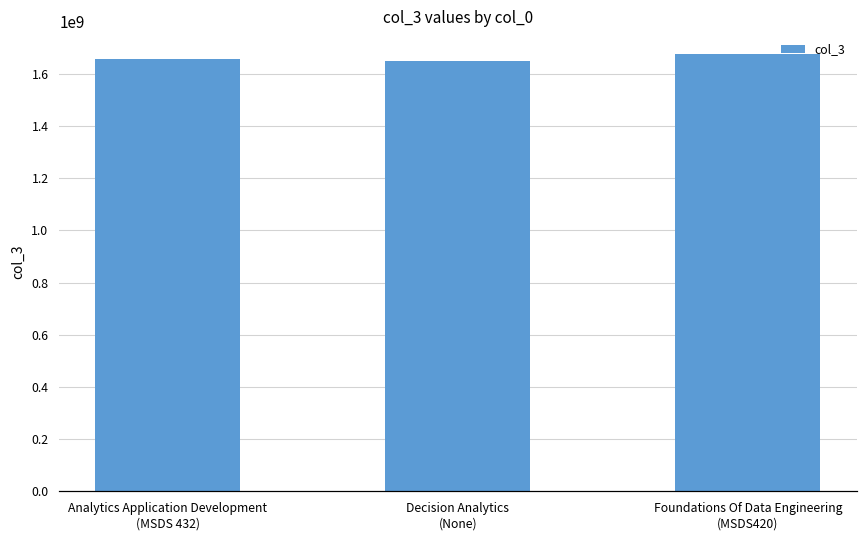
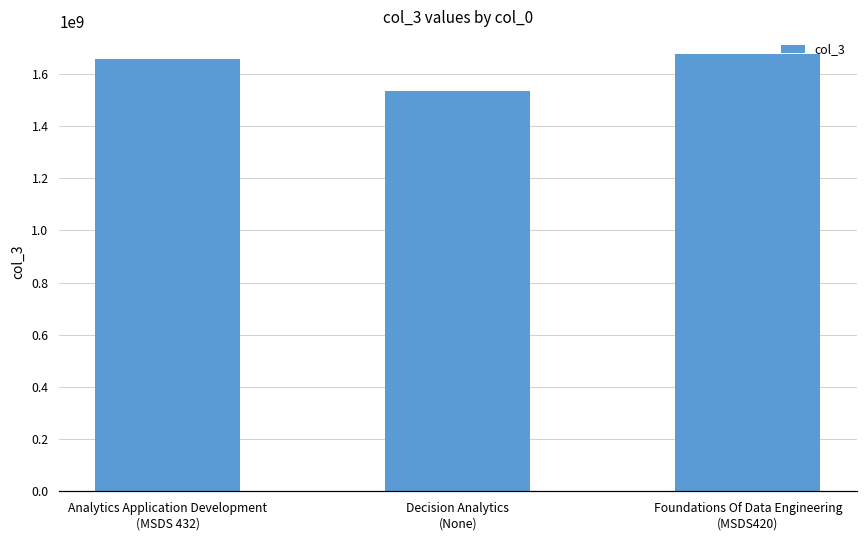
  {
    "Analytics Application Development (MSDS 432)": 1660000000,
-   "Decision Analytics (None)": 1650000000,
+   "Decision Analytics (None)": 1540000000,
    "Foundations Of Data Engineering (MSDS420)": 1680000000
  }
